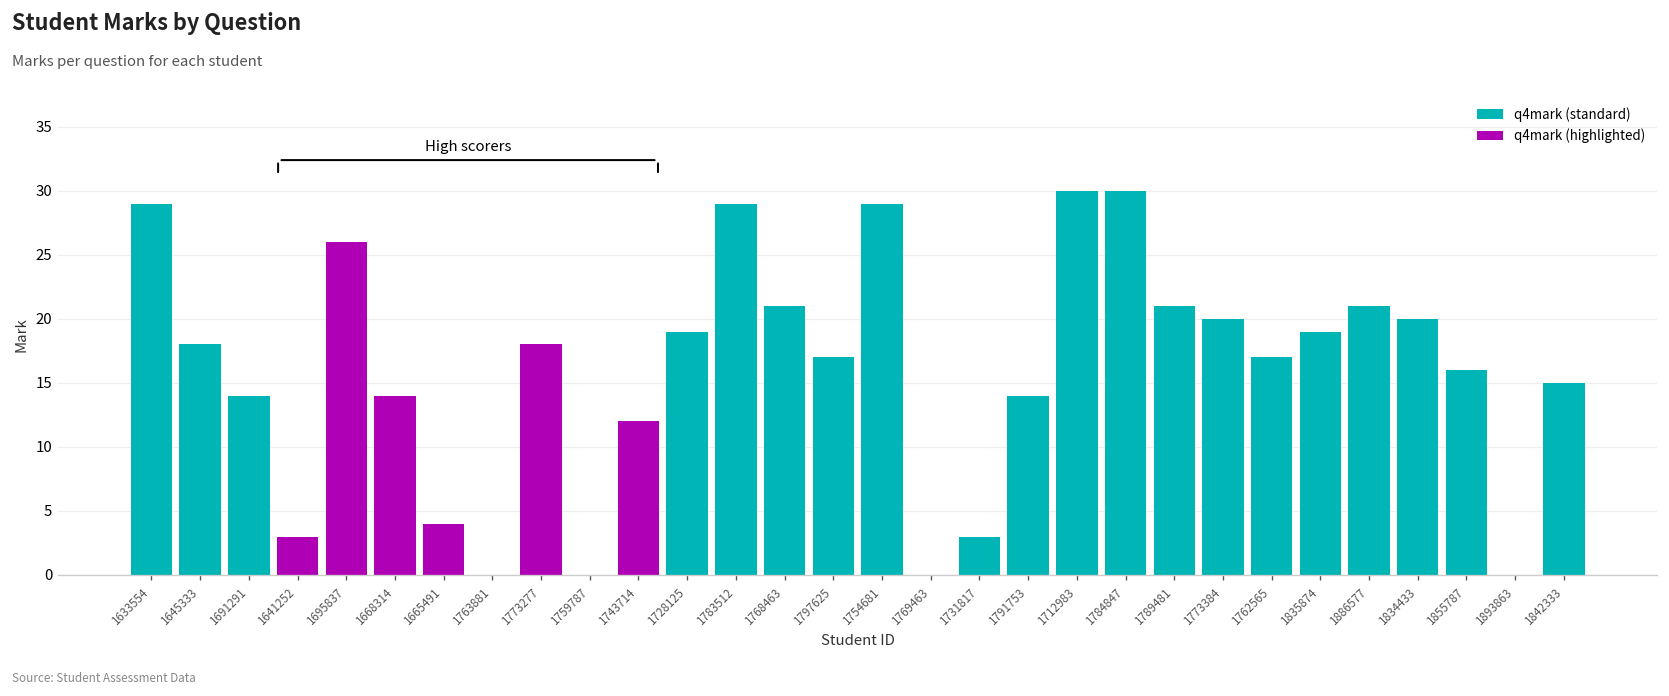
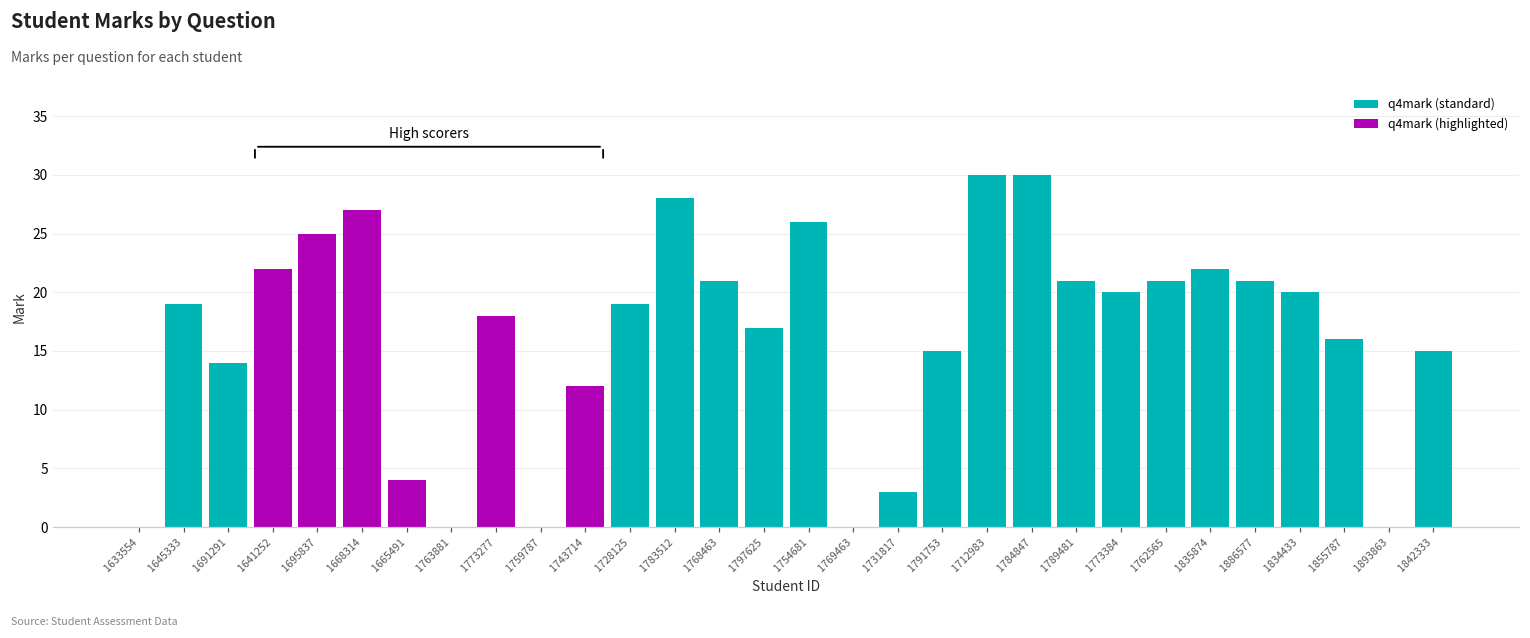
  {
    "q4mark (standard)": {
-     "1633554": 29,
-     "1645333": 18,
+     "1633554": 0,
+     "1645333": 19,
      "1691291": 14,
      "1728125": 19,
-     "1783512": 29,
+     "1783512": 28,
      "1768463": 21,
      "1797625": 17,
-     "1754681": 29,
+     "1754681": 26,
      "1769463": 0,
      "1731817": 3,
-     "1791753": 14,
+     "1791753": 15,
      "1712983": 30,
      "1784847": 30,
      "1789481": 21,
      "1773384": 20,
-     "1762565": 17,
-     "1835874": 19,
+     "1762565": 21,
+     "1835874": 22,
      "1886577": 21,
      "1834433": 20,
      "1855787": 16,
      "1893863": 0,
      "1842333": 15
    },
    "q4mark (highlighted)": {
-     "1641252": 3,
-     "1695837": 26,
-     "1668314": 14,
+     "1641252": 22,
+     "1695837": 25,
+     "1668314": 27,
      "1665491": 4,
      "1763881": 0,
      "1773277": 18,
      "1759787": 0,
      "1743714": 12
    }
  }
